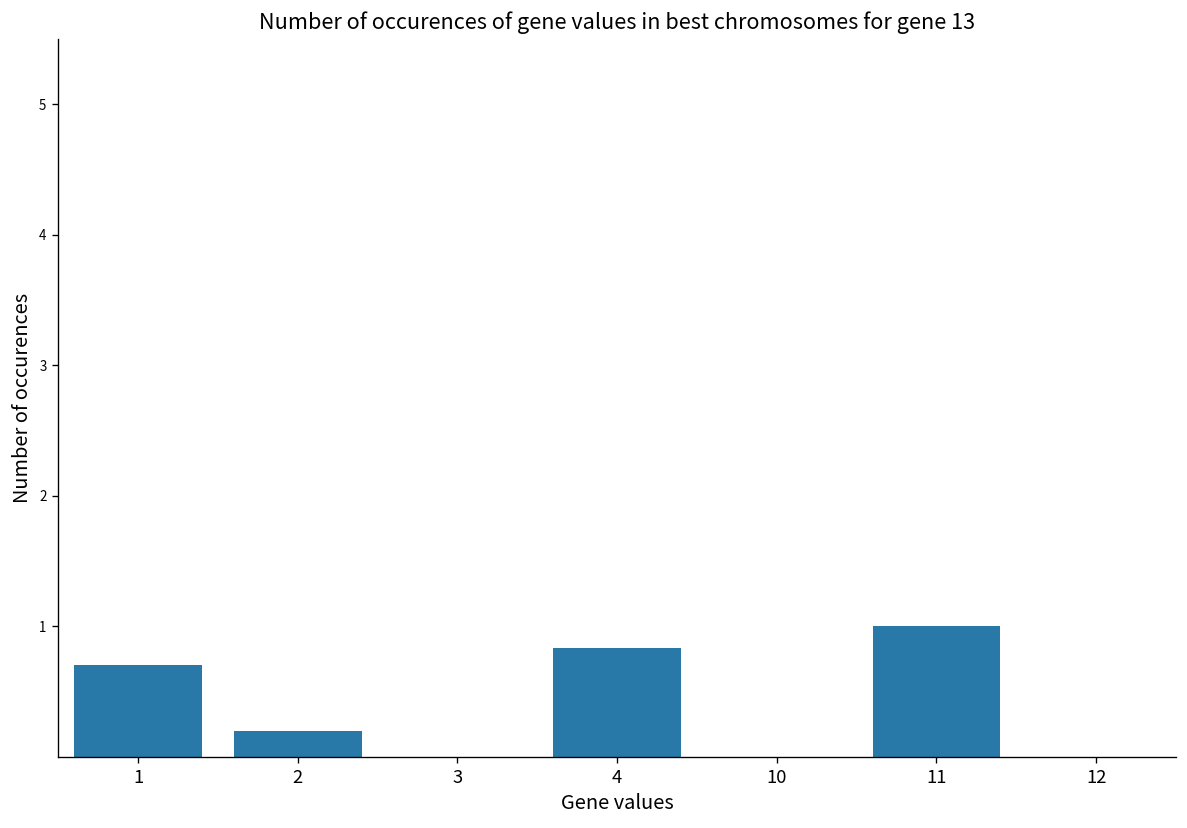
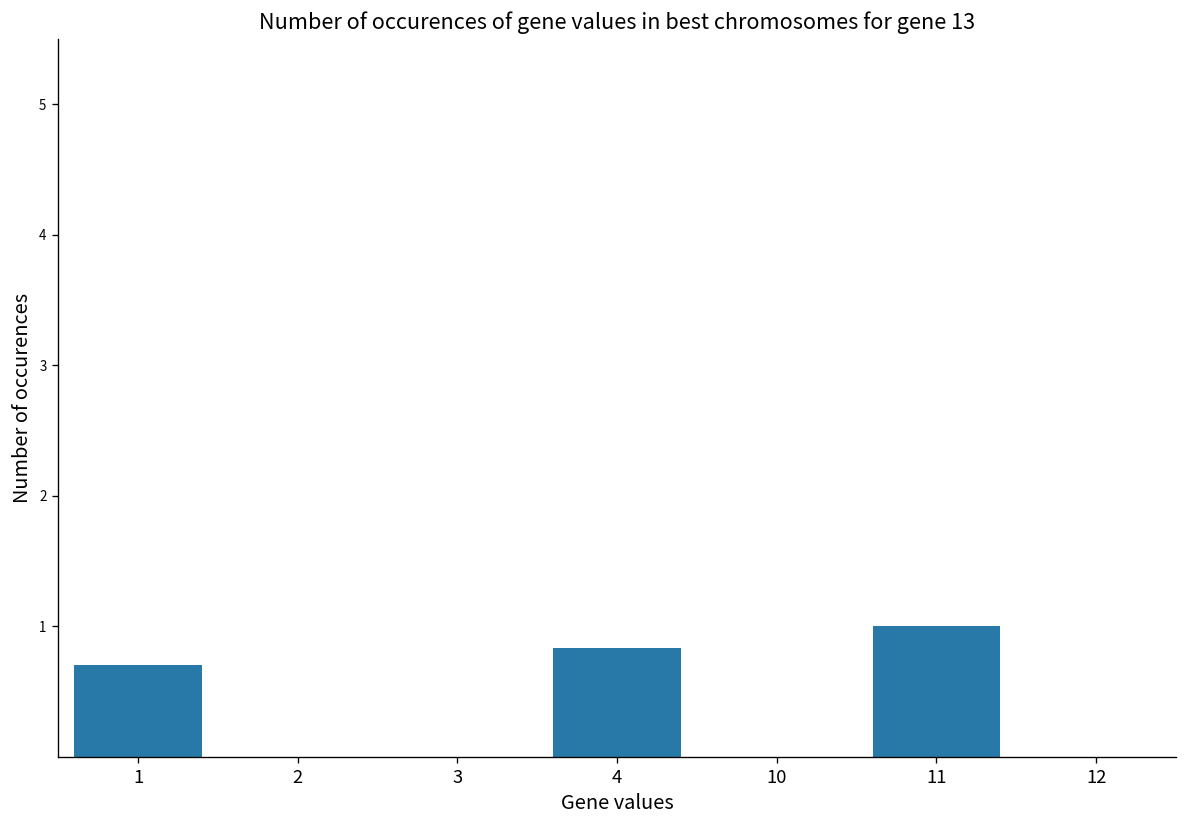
  {
    "1": 0.7,
-   "2": 0.2,
+   "2": 0.0,
    "3": 0.0,
    "4": 0.83,
    "10": 0.0,
    "11": 1.0,
    "12": 0.0
  }
